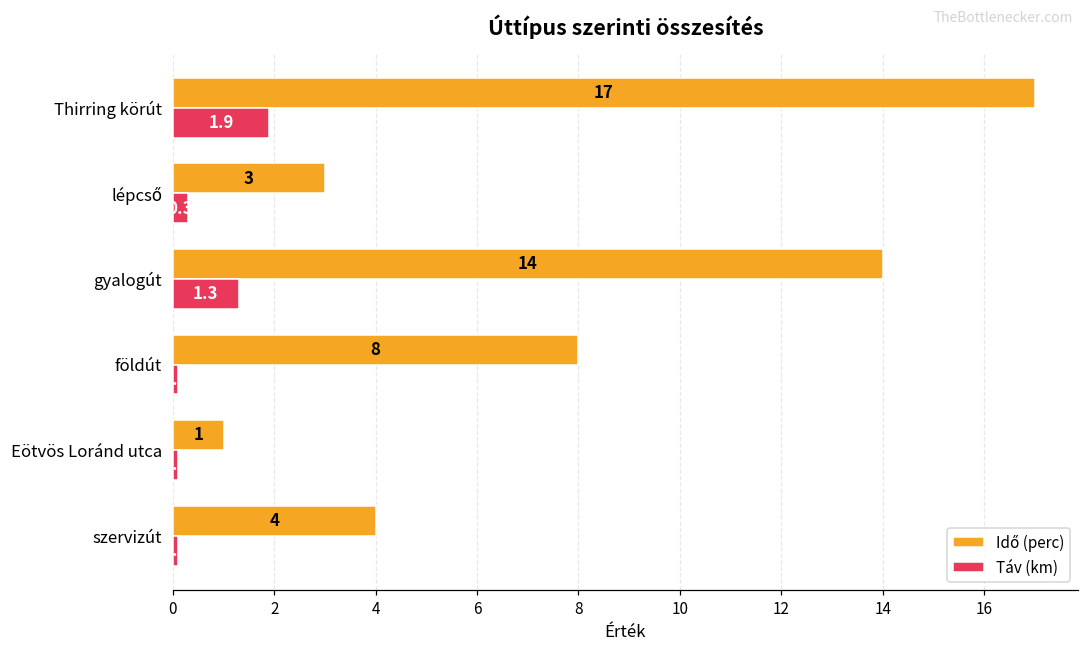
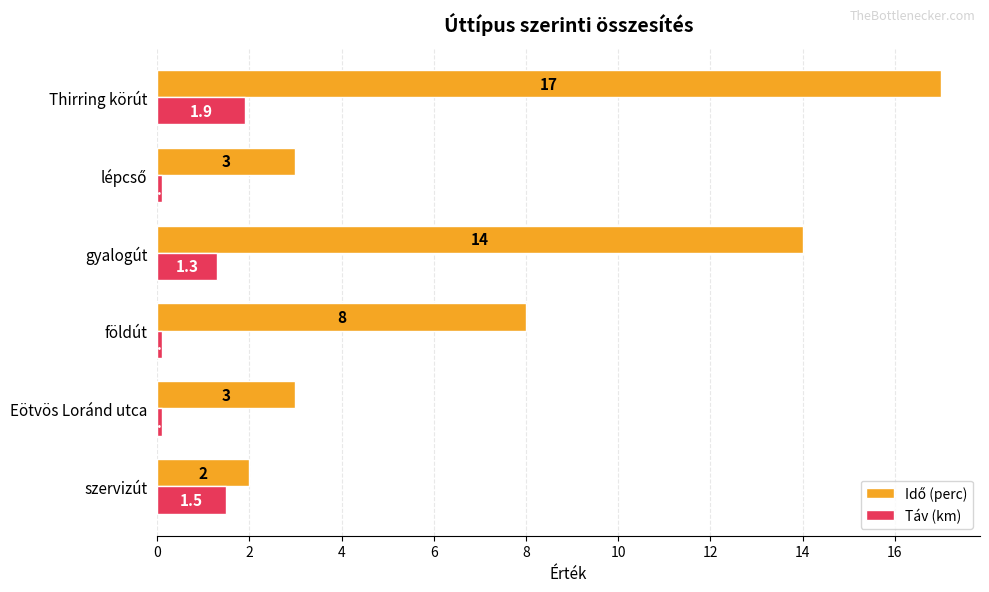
  {
    "Idő (perc)": {
      "Thirring körút": 17,
      "lépcső": 3,
      "gyalogút": 14,
      "földút": 8,
-     "Eötvös Loránd utca": 1,
-     "szervizút": 4
+     "Eötvös Loránd utca": 3,
+     "szervizút": 2
    },
    "Táv (km)": {
-     "lépcső": 0.3,
+     "lépcső": 0.1,
      "földút": 0.1,
      "Eötvös Loránd utca": 0.1,
-     "szervizút": 0.1
+     "szervizút": 1.5
    }
  }
